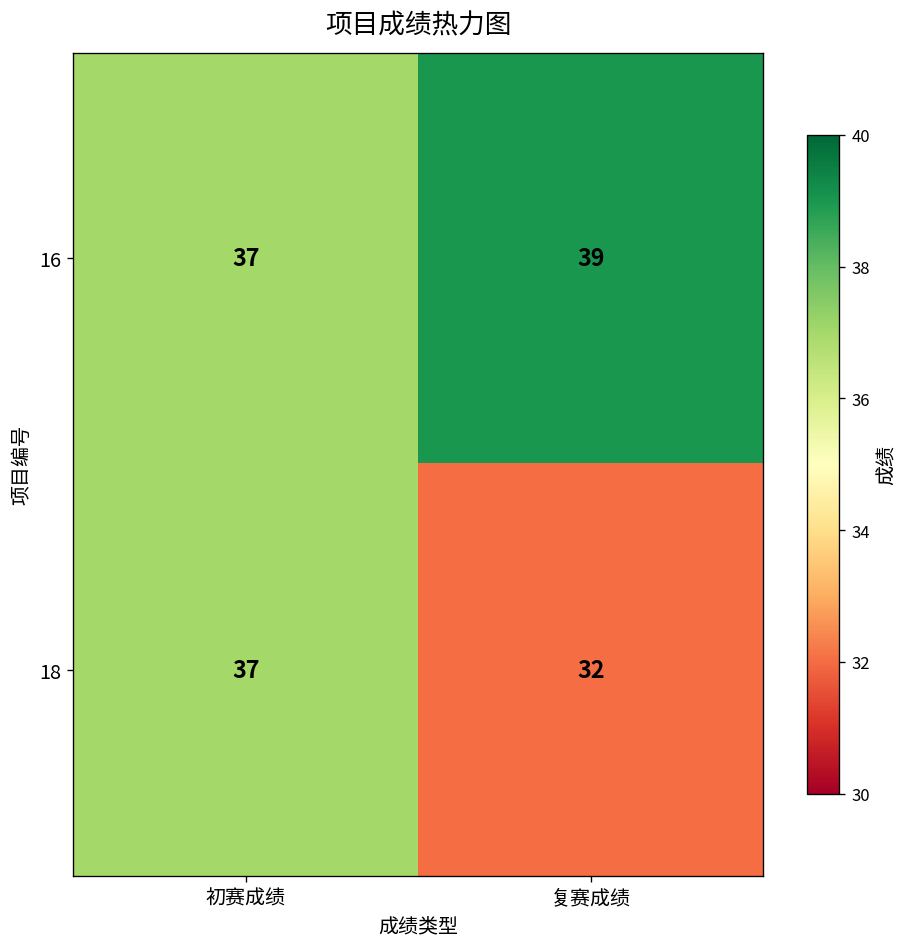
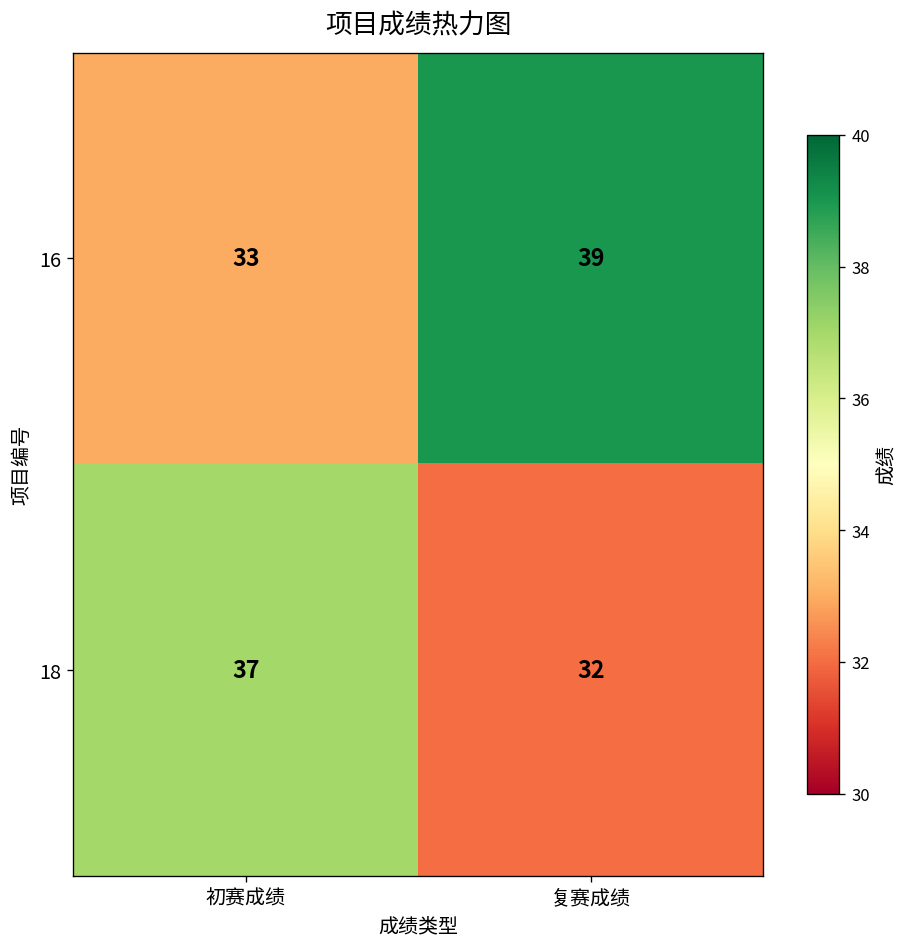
  {
    "16": {
-     "初赛成绩": 37,
+     "初赛成绩": 33,
      "复赛成绩": 39
    },
    "18": {
      "初赛成绩": 37,
      "复赛成绩": 32
    }
  }
